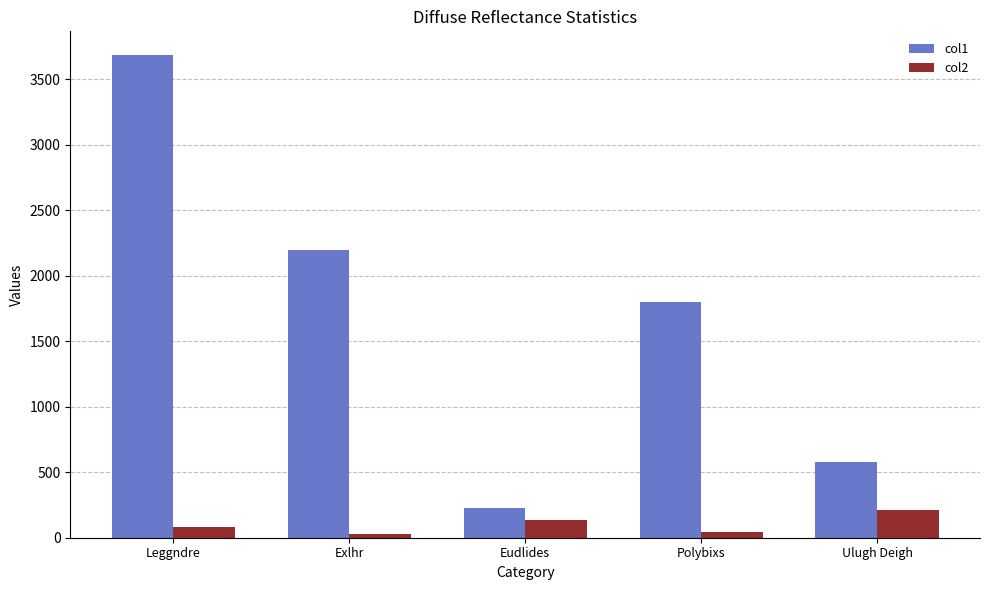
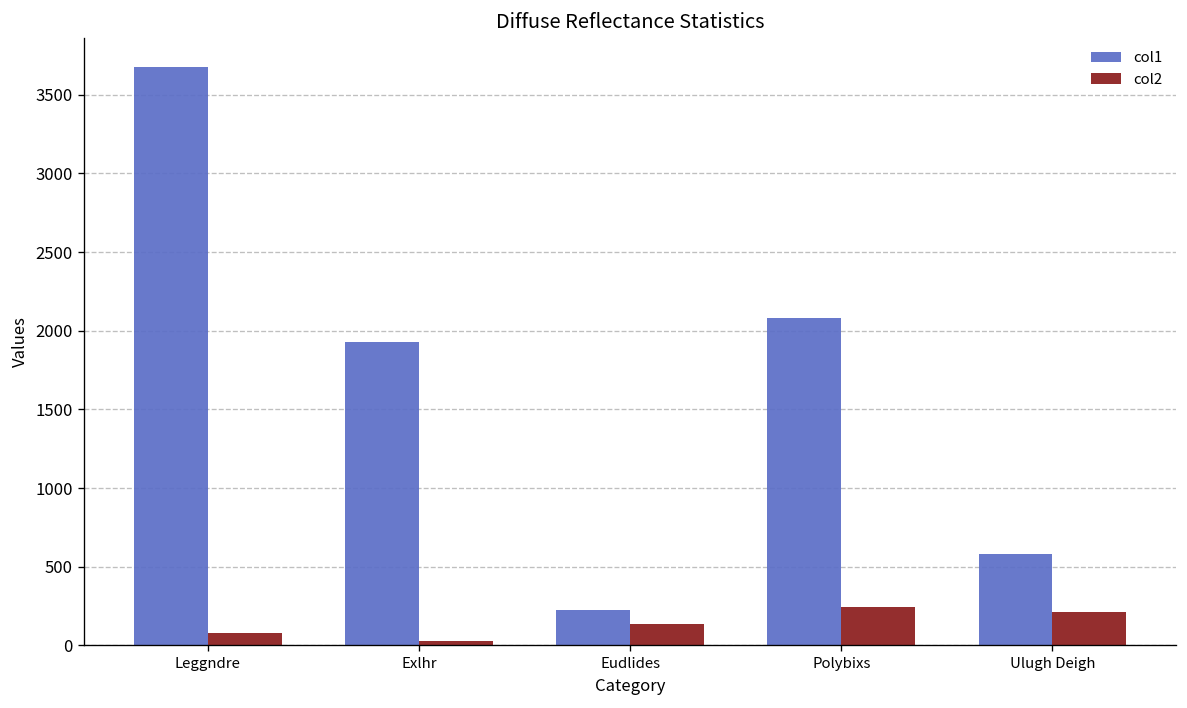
  {
    "col1": {
      "Leggndre": 3680,
-     "Exlhr": 2200,
+     "Exlhr": 1930,
      "Eudlides": 230,
-     "Polybixs": 1800,
+     "Polybixs": 2080,
      "Ulugh Deigh": 580
    },
    "col2": {
      "Leggndre": 80,
      "Exlhr": 30,
      "Eudlides": 130,
-     "Polybixs": 40,
+     "Polybixs": 240,
      "Ulugh Deigh": 210
    }
  }
